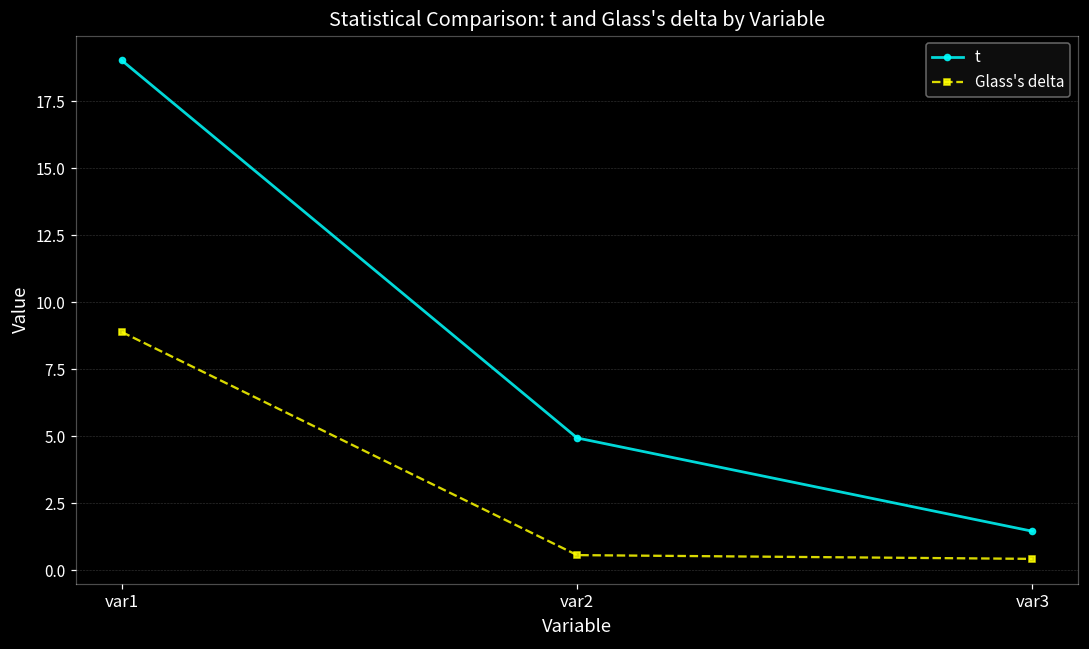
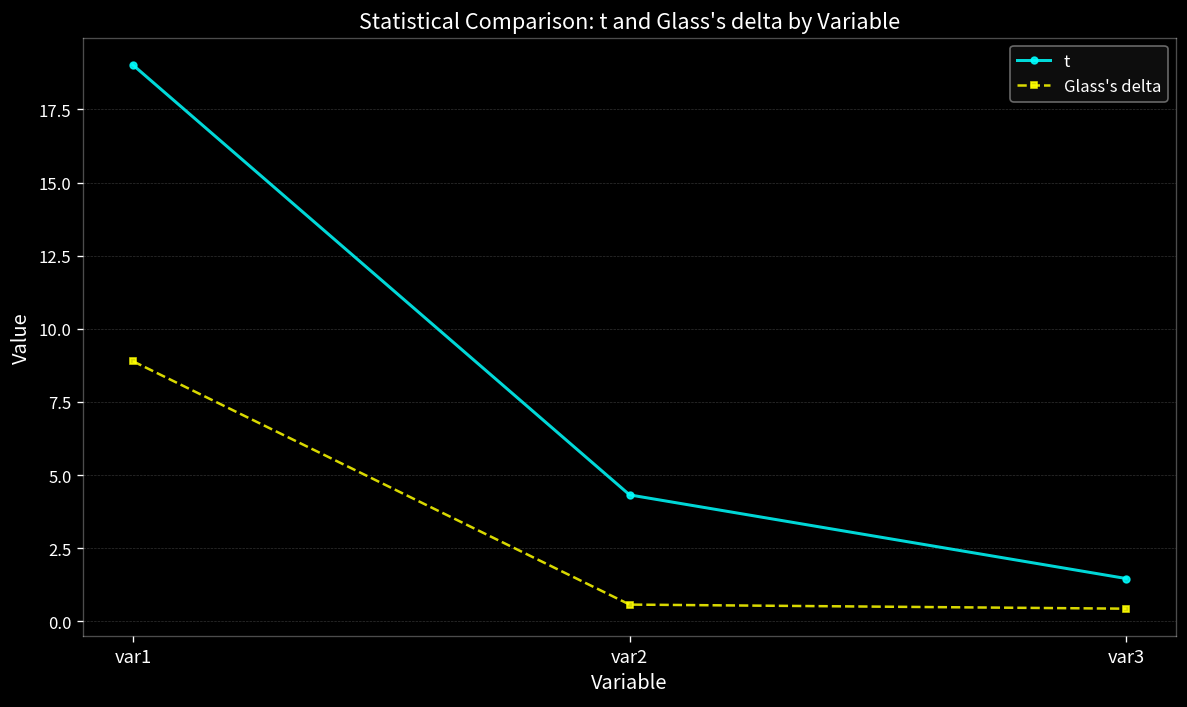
  {
    "t": {
      "var1": 19.0,
-     "var2": 4.9,
+     "var2": 4.3,
      "var3": 1.5
    },
    "Glass's delta": {
      "var1": 8.9,
      "var2": 0.6,
      "var3": 0.4
    }
  }
